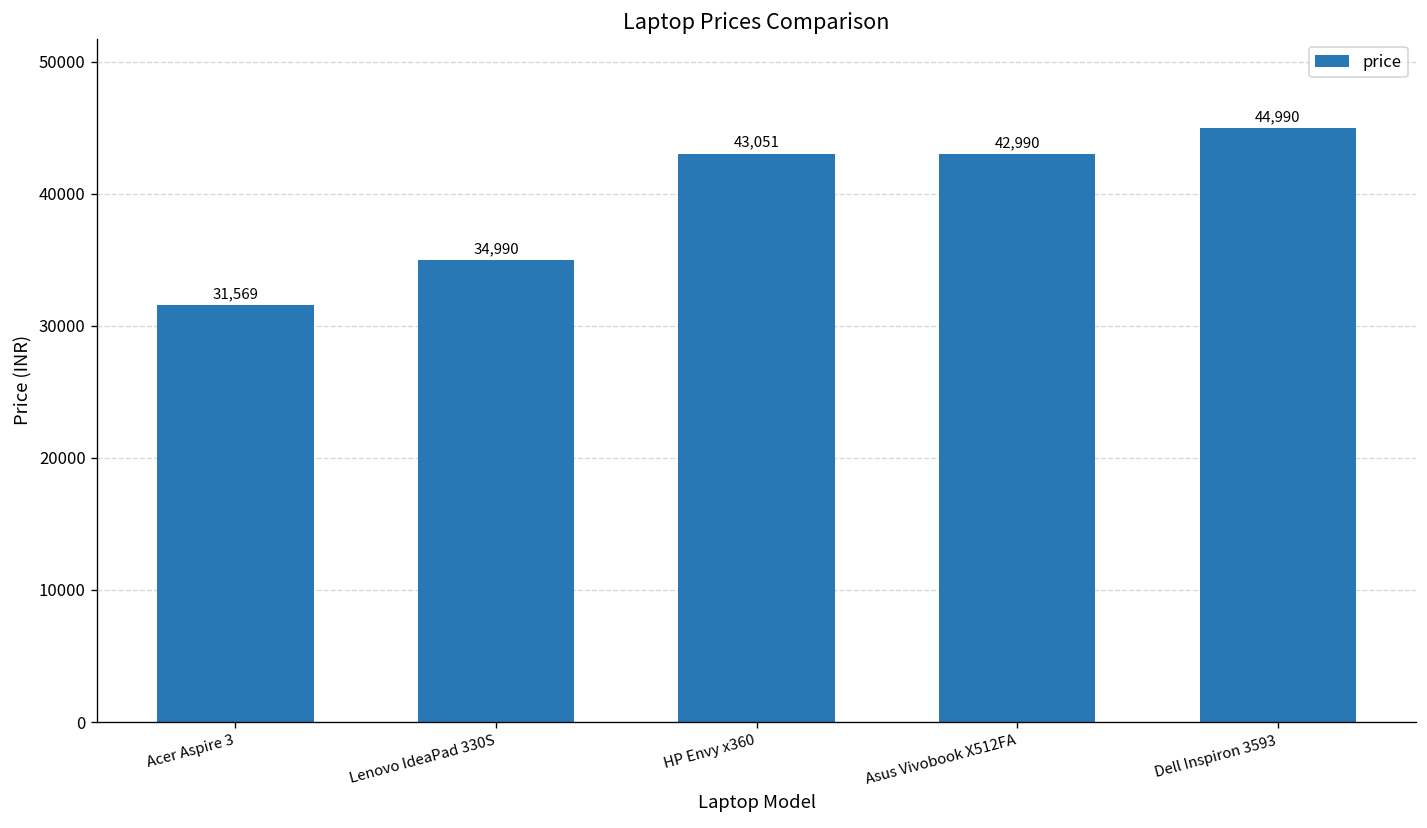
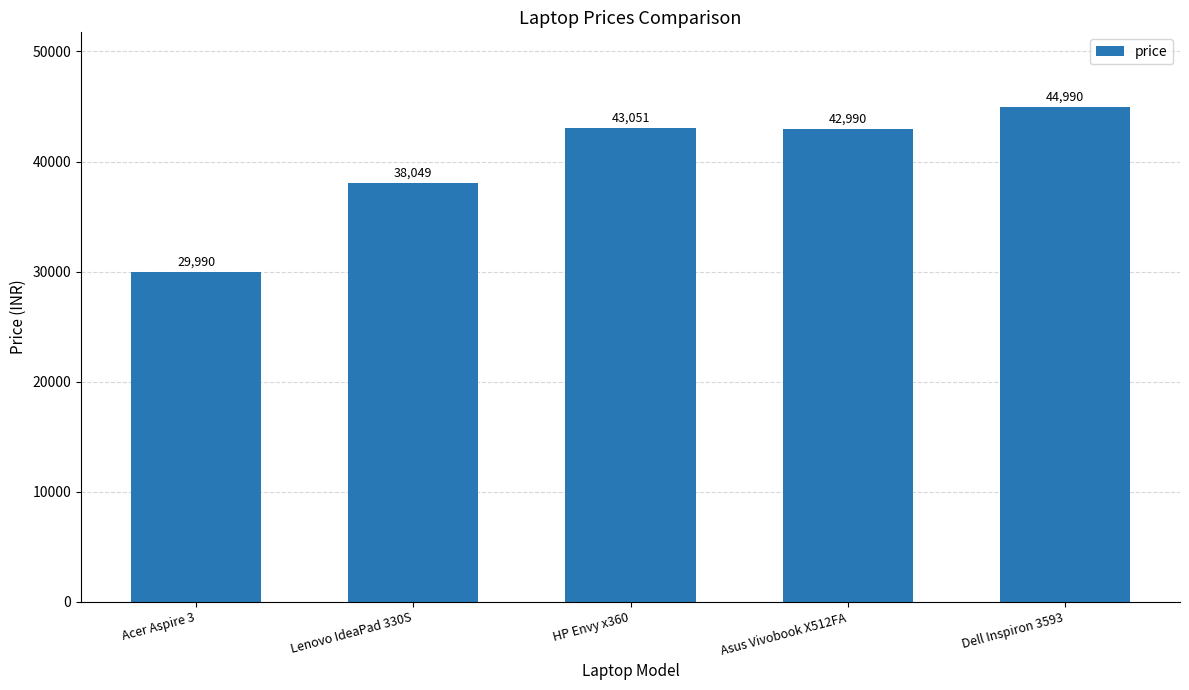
  {
-   "Acer Aspire 3": "31,569",
-   "Lenovo IdeaPad 330S": "34,990",
+   "Acer Aspire 3": "29,990",
+   "Lenovo IdeaPad 330S": "38,049",
    "HP Envy x360": "43,051",
    "Asus Vivobook X512FA": "42,990",
    "Dell Inspiron 3593": "44,990"
  }
